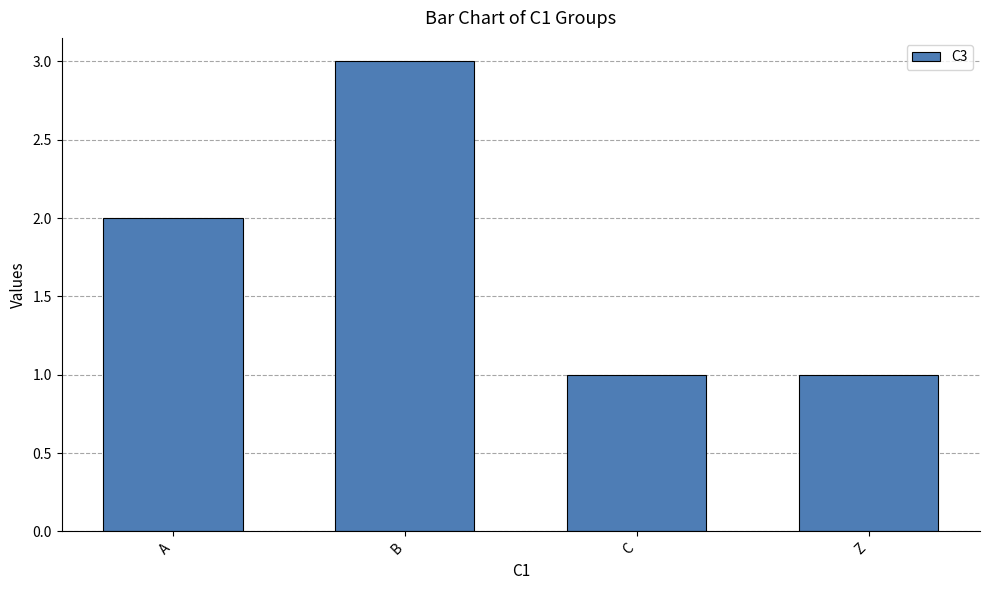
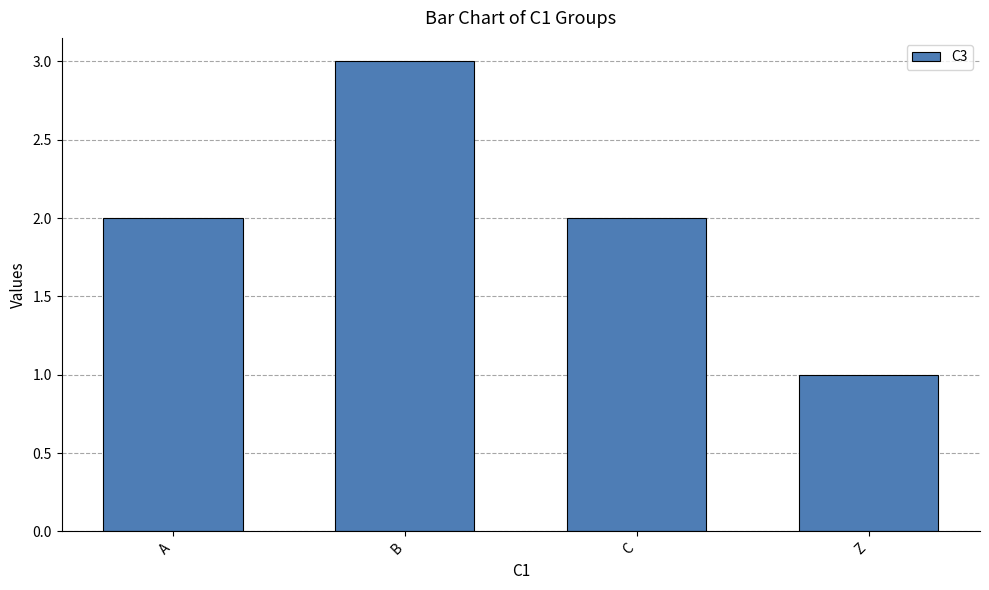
  {
    "A": 2,
    "B": 3,
-   "C": 1,
+   "C": 2,
    "Z": 1
  }
